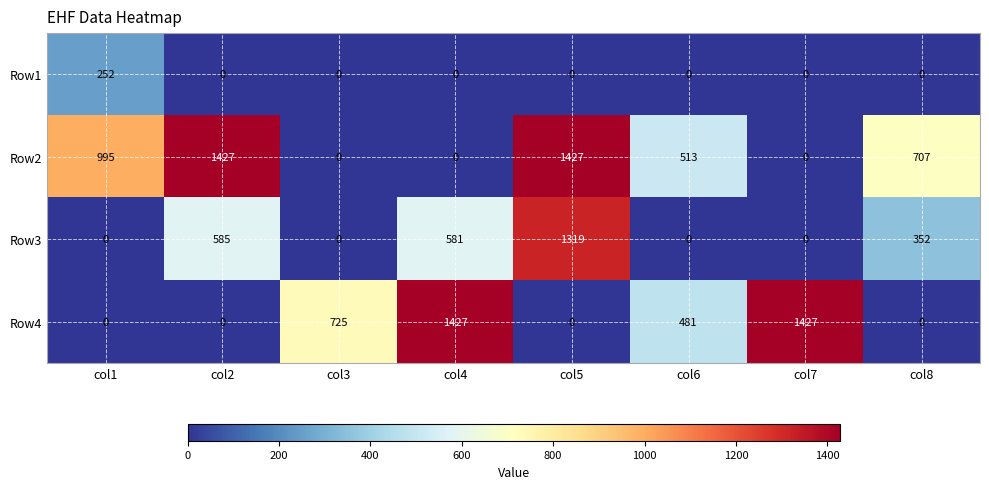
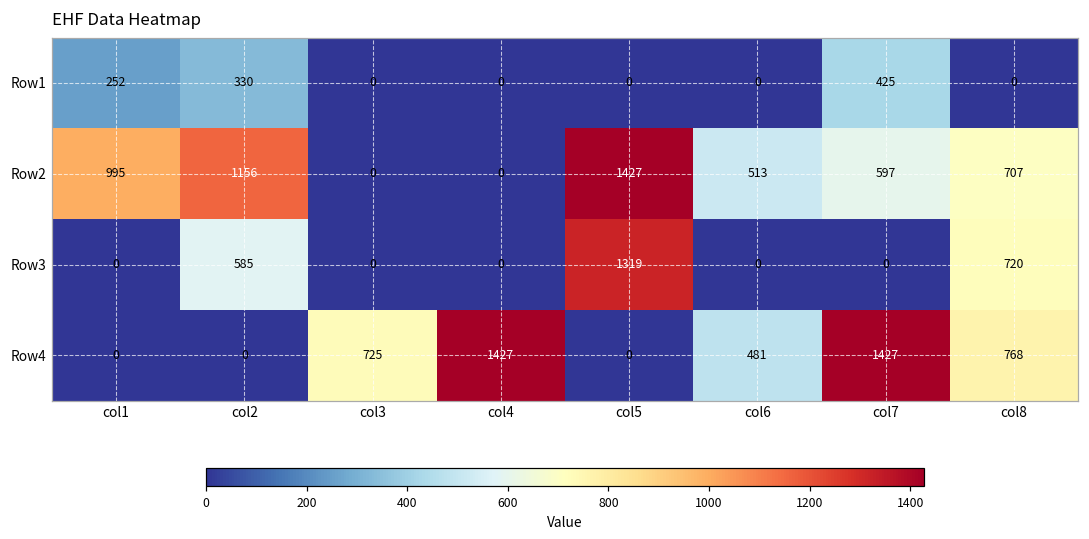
  {
    "Row1": {
      "col1": 252,
-     "col2": 0,
+     "col2": 330,
      "col3": 0,
      "col4": 0,
      "col5": 0,
      "col6": 0,
-     "col7": 0,
+     "col7": 425,
      "col8": 0
    },
    "Row2": {
      "col1": 995,
-     "col2": 1427,
+     "col2": 1156,
      "col3": 0,
      "col4": 0,
      "col5": 1427,
      "col6": 513,
-     "col7": 0,
+     "col7": 597,
      "col8": 707
    },
    "Row3": {
      "col1": 0,
      "col2": 585,
      "col3": 0,
-     "col4": 581,
+     "col4": 0,
      "col5": 1319,
      "col6": 0,
      "col7": 0,
-     "col8": 352
+     "col8": 720
    },
    "Row4": {
      "col1": 0,
      "col2": 0,
      "col3": 725,
      "col4": 1427,
      "col5": 0,
      "col6": 481,
      "col7": 1427,
-     "col8": 0
+     "col8": 768
    }
  }
